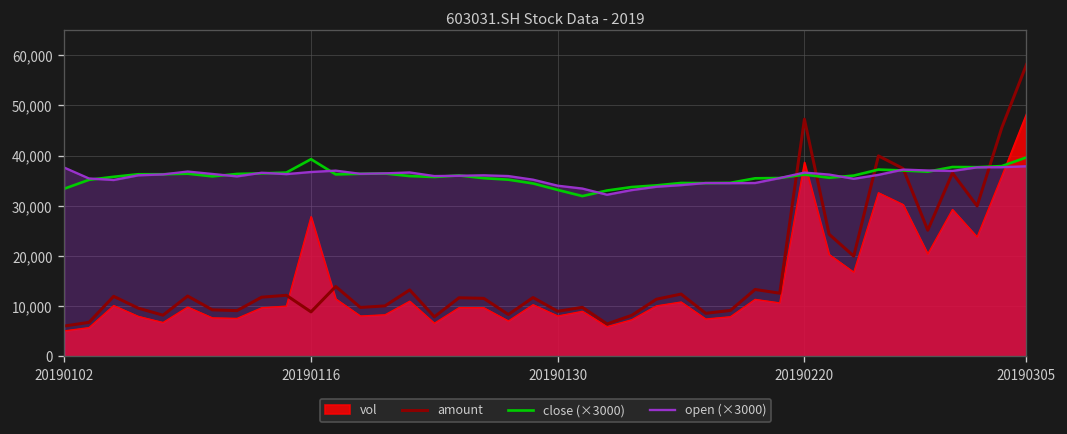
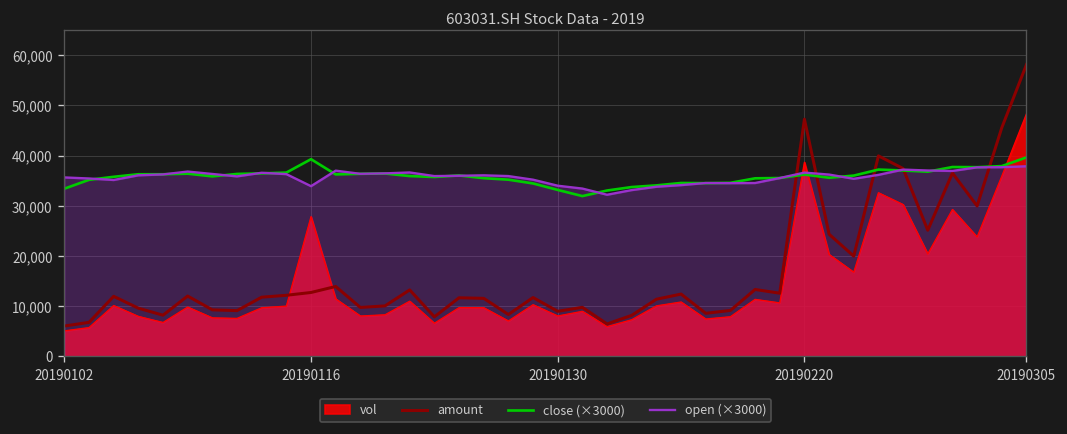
  {
    "vol": {
      "20190102": "5,000",
      "20190116": "28,000",
      "20190130": "8,000",
      "20190220": "39,000",
      "20190305": "48,000"
    },
    "amount": {
      "20190102": "6,000",
-     "20190116": "9,000",
+     "20190116": "13,000",
      "20190130": "9,000",
      "20190220": "47,000",
      "20190305": "58,000"
    },
    "close (×3000)": {
      "20190102": "33,000",
      "20190116": "39,000",
      "20190130": "33,000",
      "20190305": "40,000"
    },
    "open (×3000)": {
-     "20190102": "38,000",
-     "20190116": "37,000",
+     "20190102": "36,000",
+     "20190116": "34,000",
      "20190130": "34,000",
      "20190305": "38,000"
    }
  }
